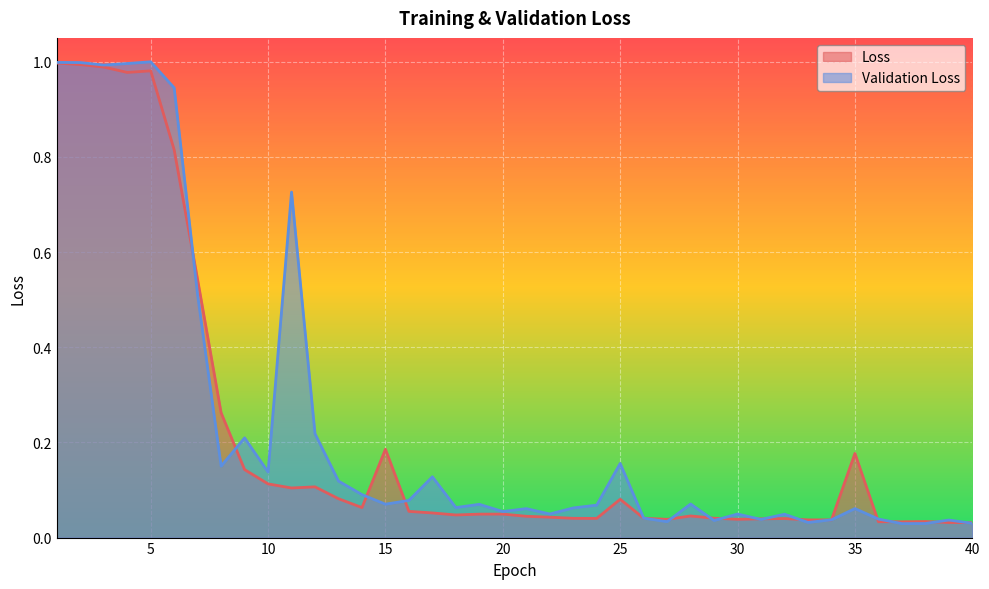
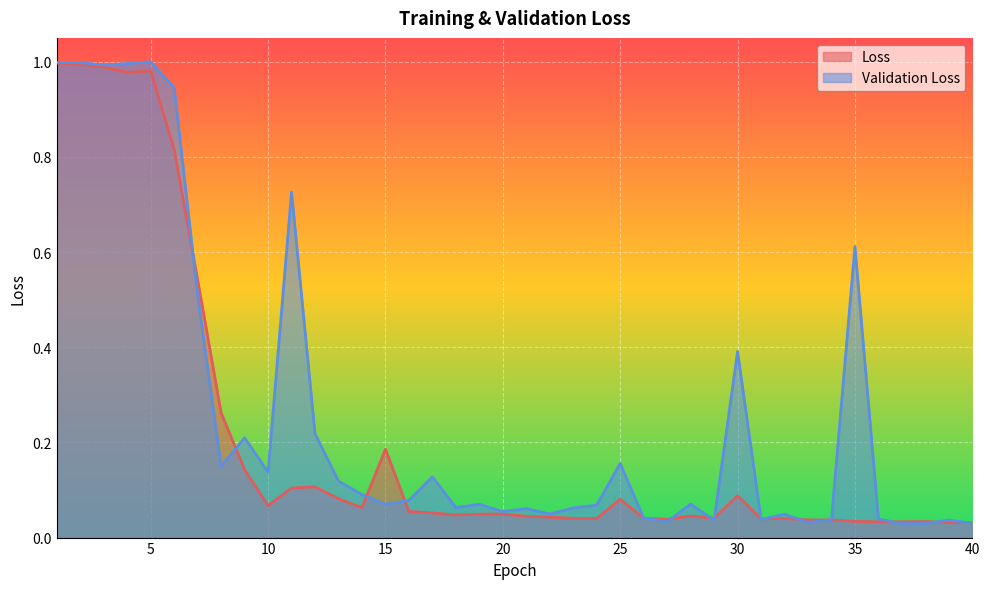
  {
    "Loss": {
      "5": 0.98,
-     "10": 0.11,
+     "10": 0.07,
      "15": 0.19,
      "20": 0.05,
      "25": 0.08,
-     "30": 0.04,
-     "35": 0.18
+     "30": 0.09,
+     "35": 0.03
    },
    "Validation Loss": {
      "5": 1.00,
      "10": 0.14,
      "15": 0.07,
      "20": 0.05,
      "25": 0.16,
-     "30": 0.05,
-     "35": 0.06
+     "30": 0.39,
+     "35": 0.61
    }
  }
